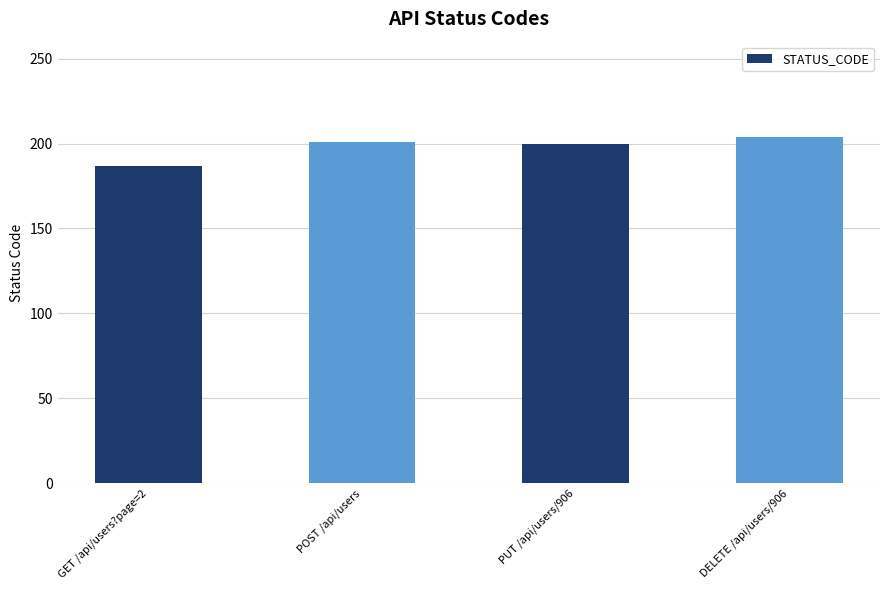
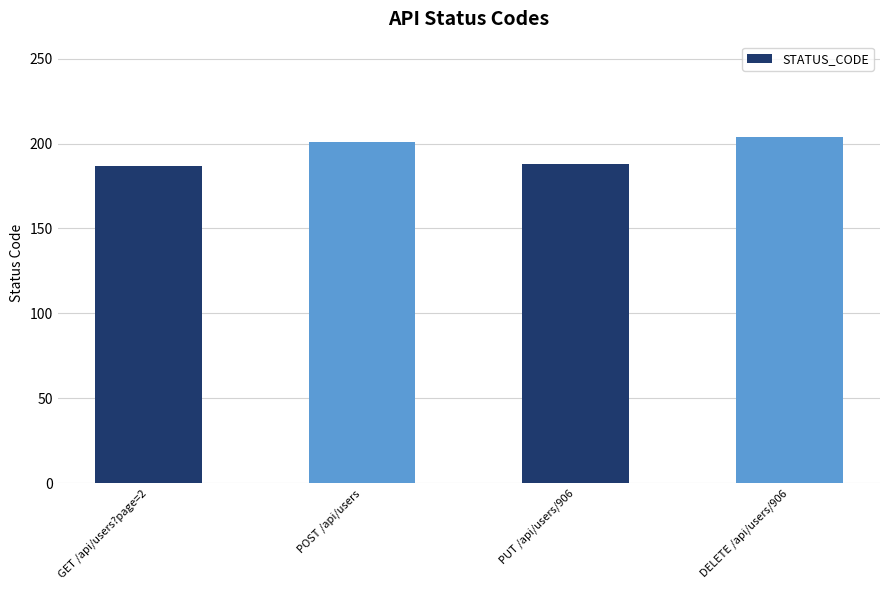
  {
    "GET /api/users?page=2": 187,
    "POST /api/users": 201,
-   "PUT /api/users/906": 200,
+   "PUT /api/users/906": 188,
    "DELETE /api/users/906": 204
  }
